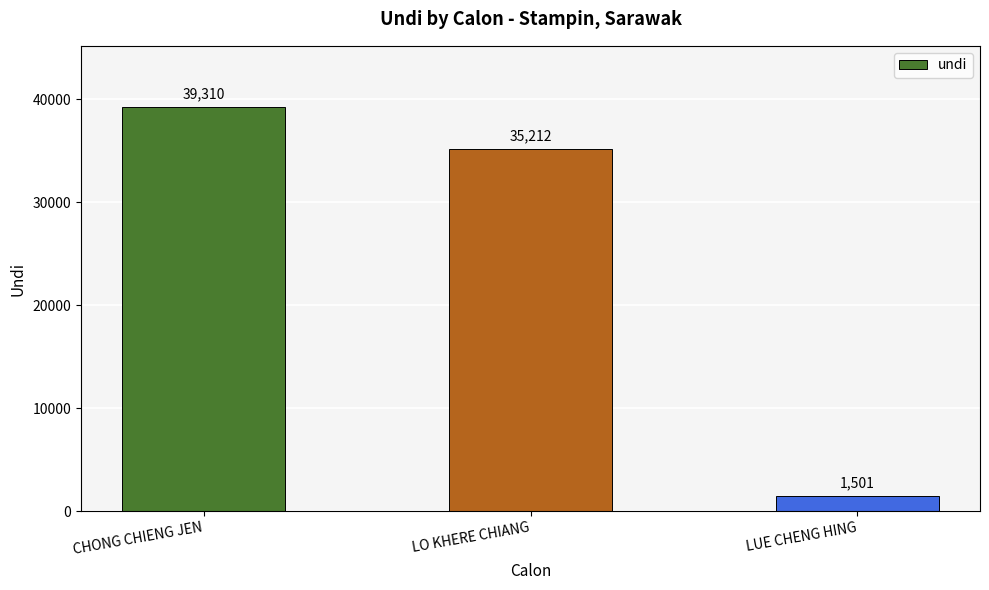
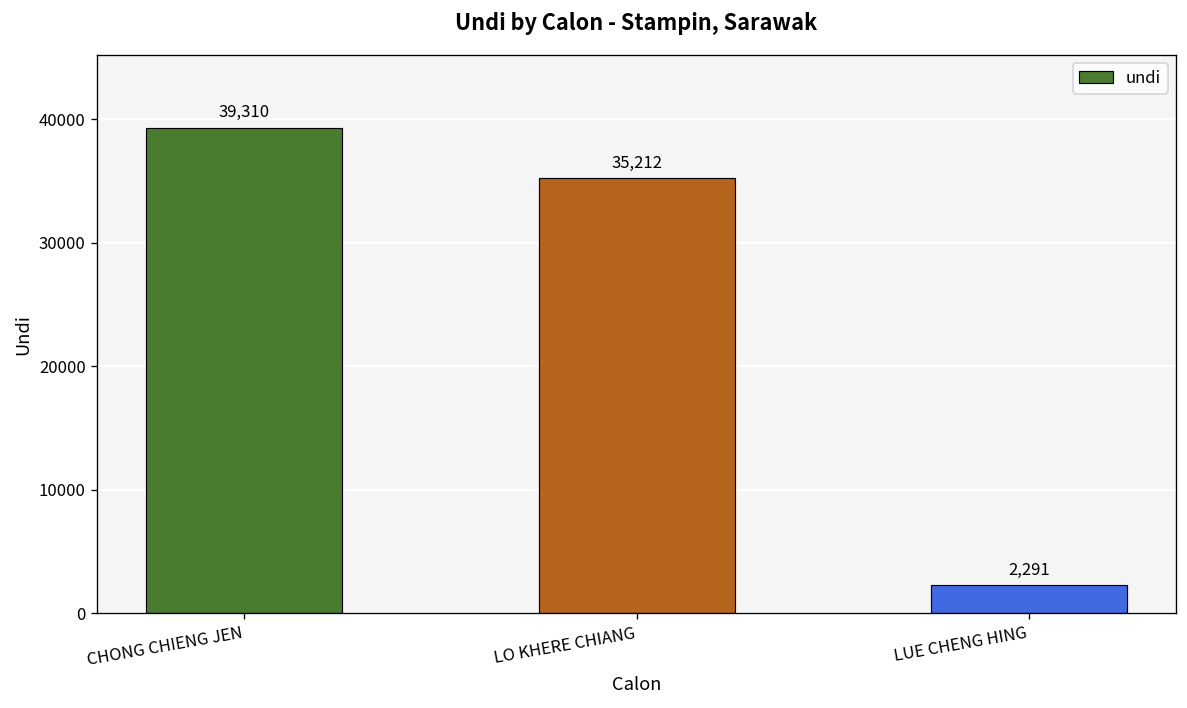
  {
    "CHONG CHIENG JEN": "39,310",
    "LO KHERE CHIANG": "35,212",
-   "LUE CHENG HING": "1,501"
+   "LUE CHENG HING": "2,291"
  }
